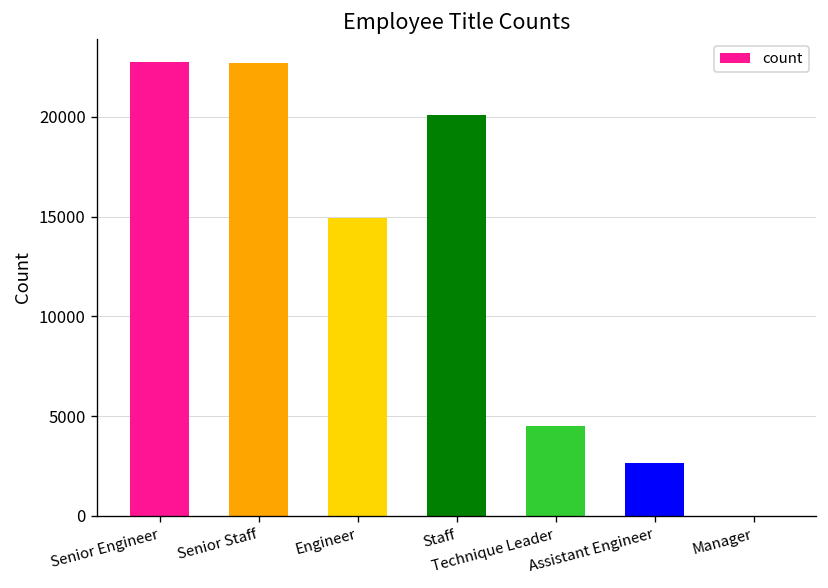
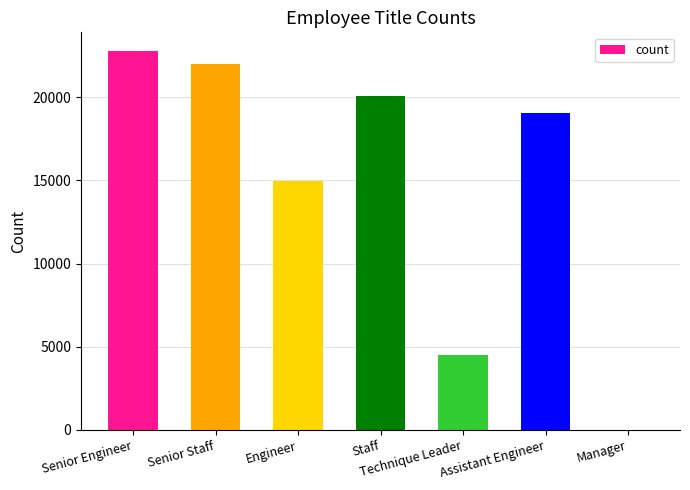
  {
    "Senior Engineer": 22800,
-   "Senior Staff": 22700,
+   "Senior Staff": 22000,
    "Engineer": 14900,
    "Staff": 20100,
    "Technique Leader": 4500,
-   "Assistant Engineer": 2600
+   "Assistant Engineer": 19100
  }
